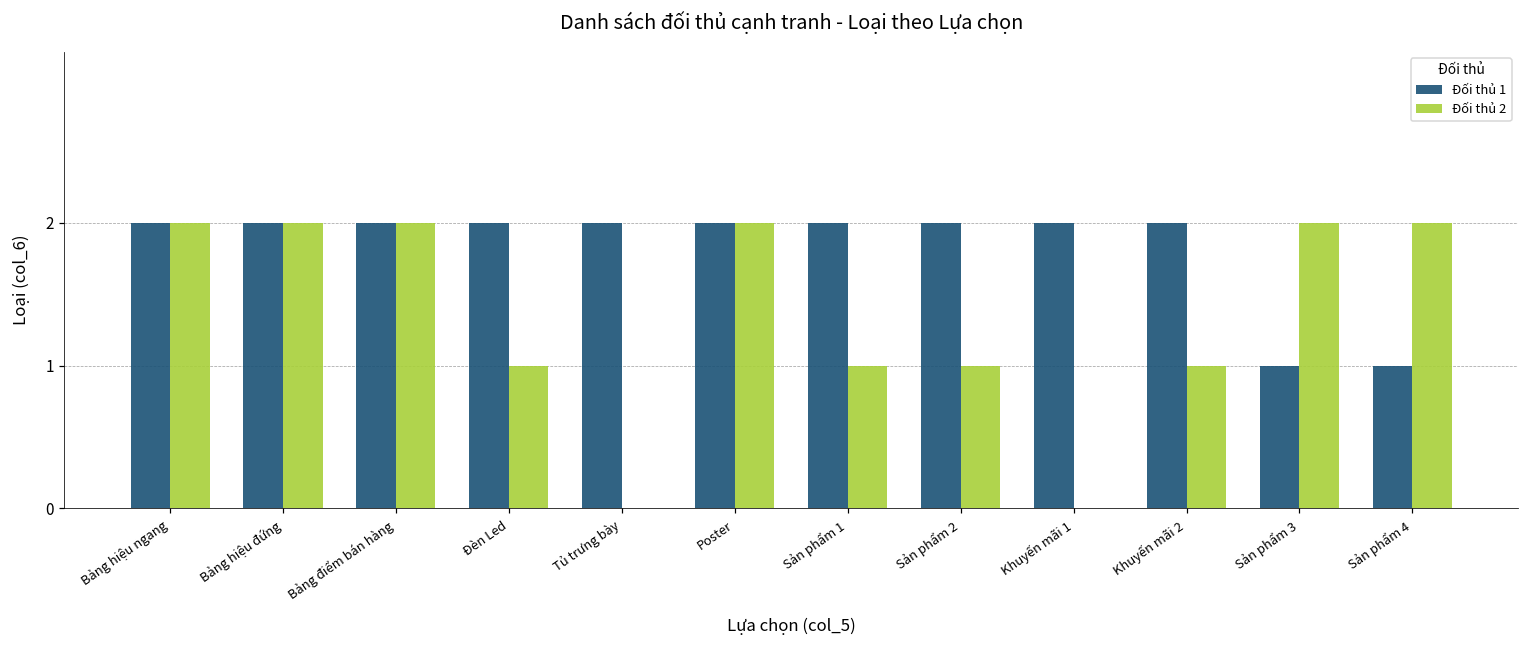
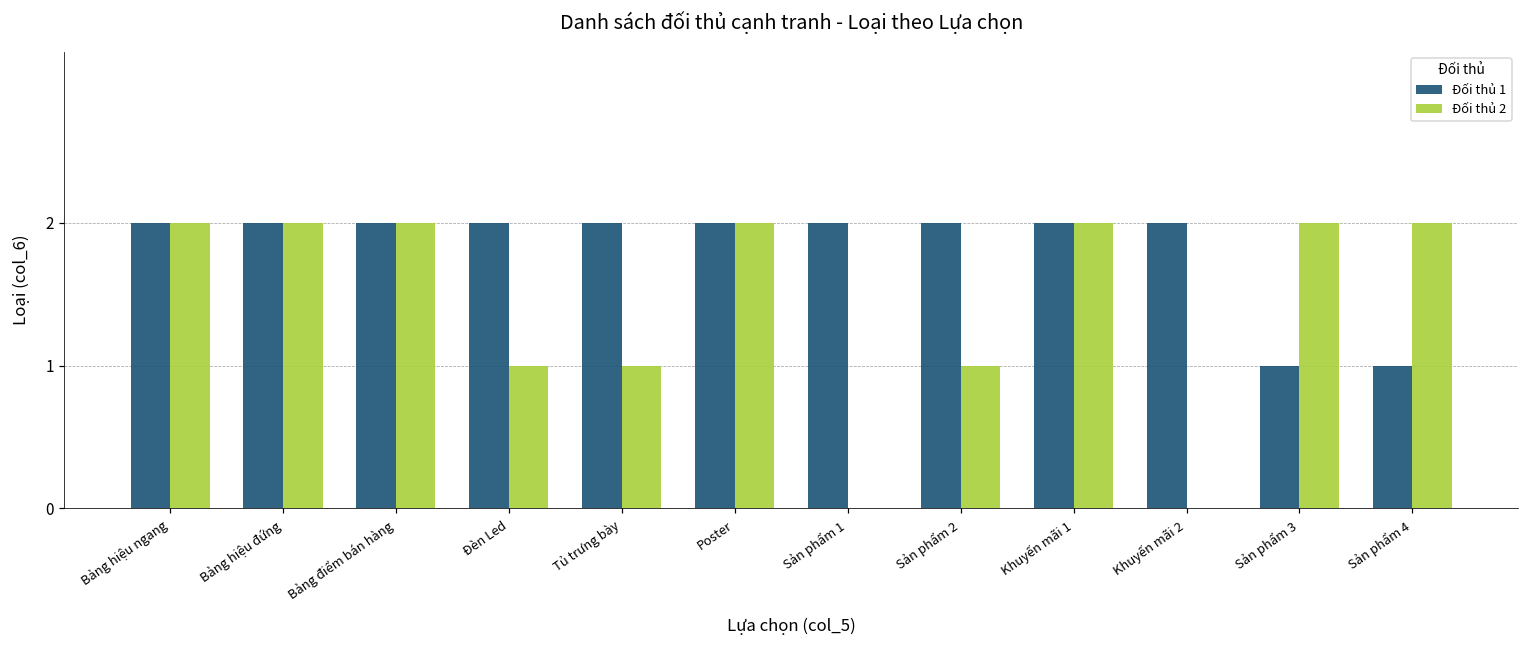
  {
    "Đối thủ 1": {
      "Bảng hiệu ngang": 2,
      "Bảng hiệu đứng": 2,
      "Bảng điểm bán hàng": 2,
      "Đèn Led": 2,
      "Tủ trưng bày": 2,
      "Poster": 2,
      "Sản phẩm 1": 2,
      "Sản phẩm 2": 2,
      "Khuyến mãi 1": 2,
      "Khuyến mãi 2": 2,
      "Sản phẩm 3": 1,
      "Sản phẩm 4": 1
    },
    "Đối thủ 2": {
      "Bảng hiệu ngang": 2,
      "Bảng hiệu đứng": 2,
      "Bảng điểm bán hàng": 2,
      "Đèn Led": 1,
-     "Tủ trưng bày": 0,
+     "Tủ trưng bày": 1,
      "Poster": 2,
-     "Sản phẩm 1": 1,
+     "Sản phẩm 1": 0,
      "Sản phẩm 2": 1,
-     "Khuyến mãi 1": 0,
-     "Khuyến mãi 2": 1,
+     "Khuyến mãi 1": 2,
+     "Khuyến mãi 2": 0,
      "Sản phẩm 3": 2,
      "Sản phẩm 4": 2
    }
  }
